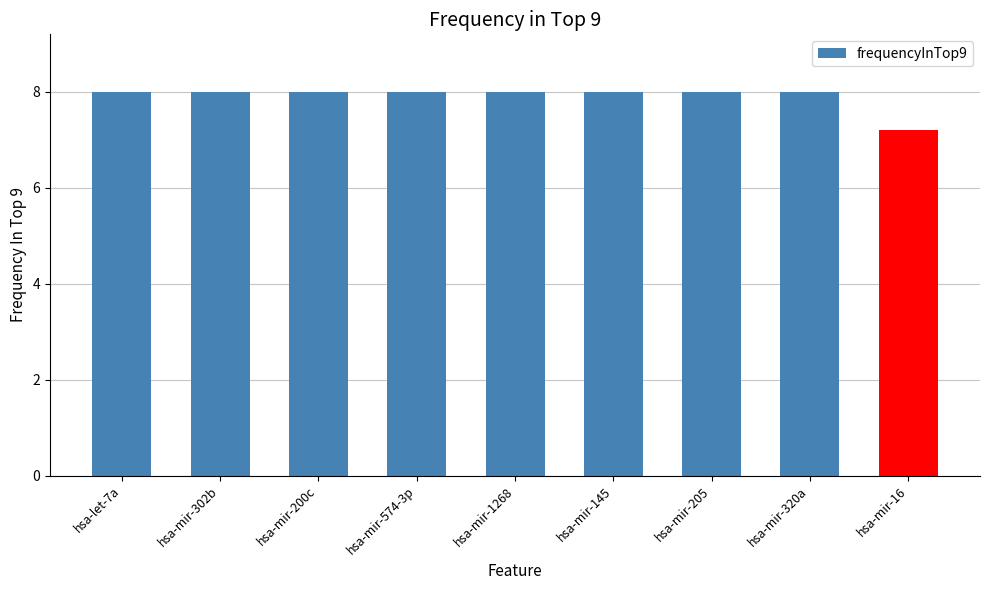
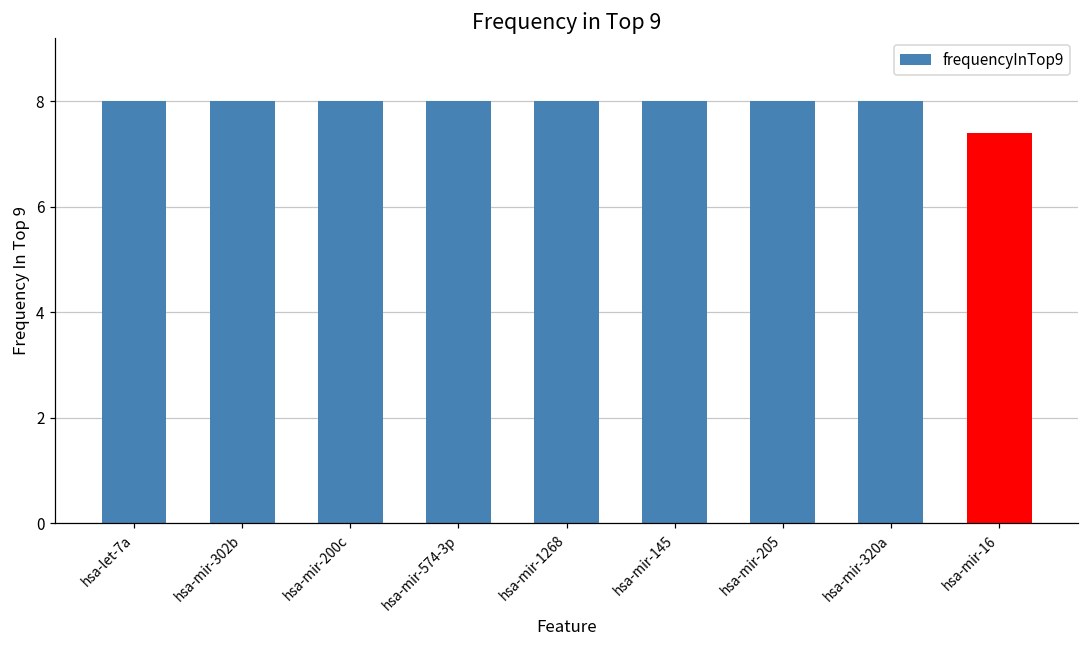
  {
    "hsa-let-7a": 8.0,
    "hsa-mir-302b": 8.0,
    "hsa-mir-200c": 8.0,
    "hsa-mir-574-3p": 8.0,
    "hsa-mir-1268": 8.0,
    "hsa-mir-145": 8.0,
    "hsa-mir-205": 8.0,
    "hsa-mir-320a": 8.0,
-   "hsa-mir-16": 7.2
+   "hsa-mir-16": 7.4
  }
